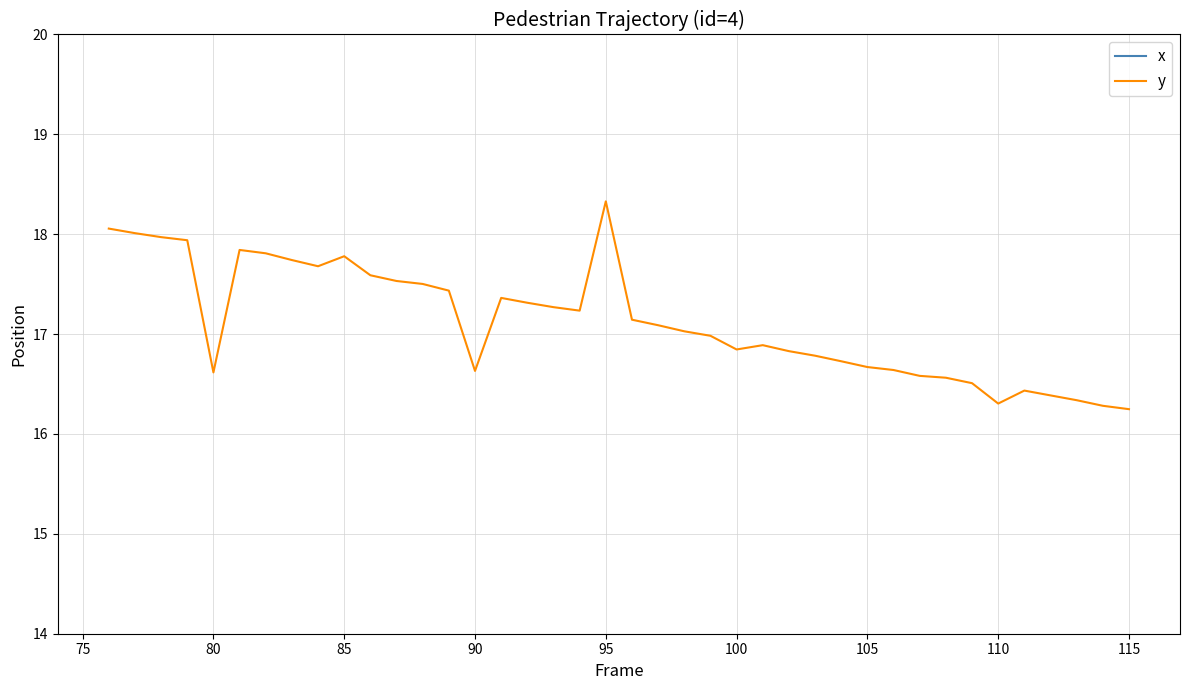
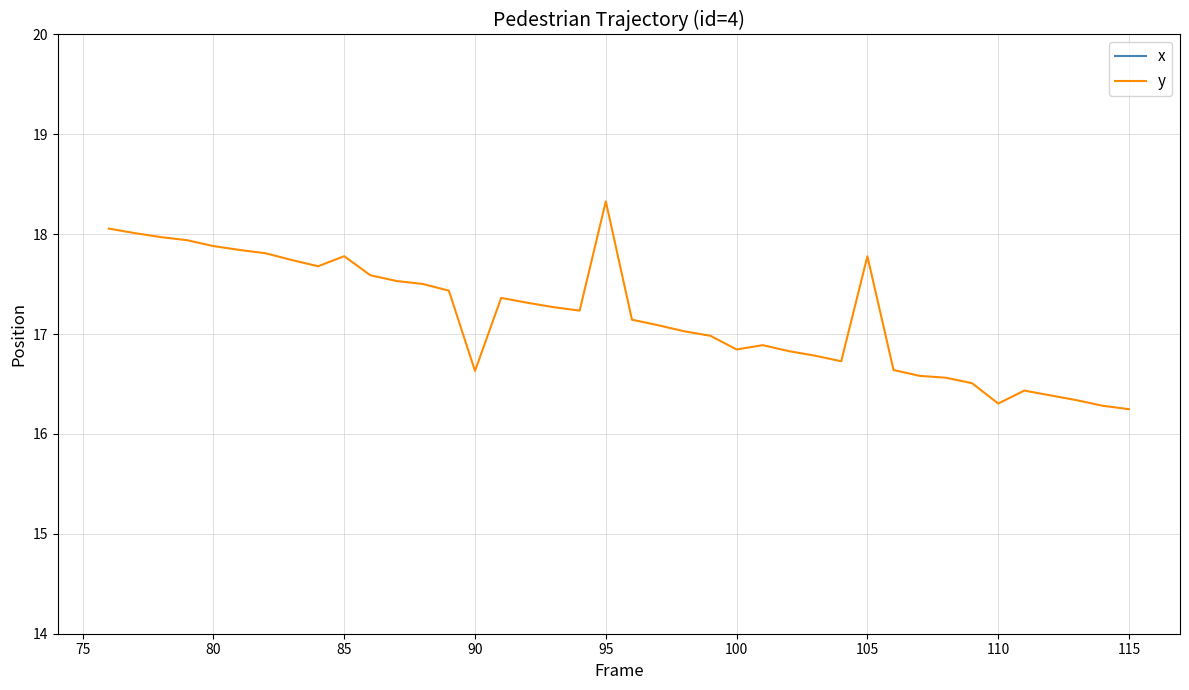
  {
    "y": {
-     "80": 16.6,
+     "80": 17.9,
      "85": 17.8,
      "90": 16.6,
      "95": 18.3,
      "100": 16.8,
-     "105": 16.7,
+     "105": 17.8,
      "110": 16.3,
      "115": 16.2
    }
  }
